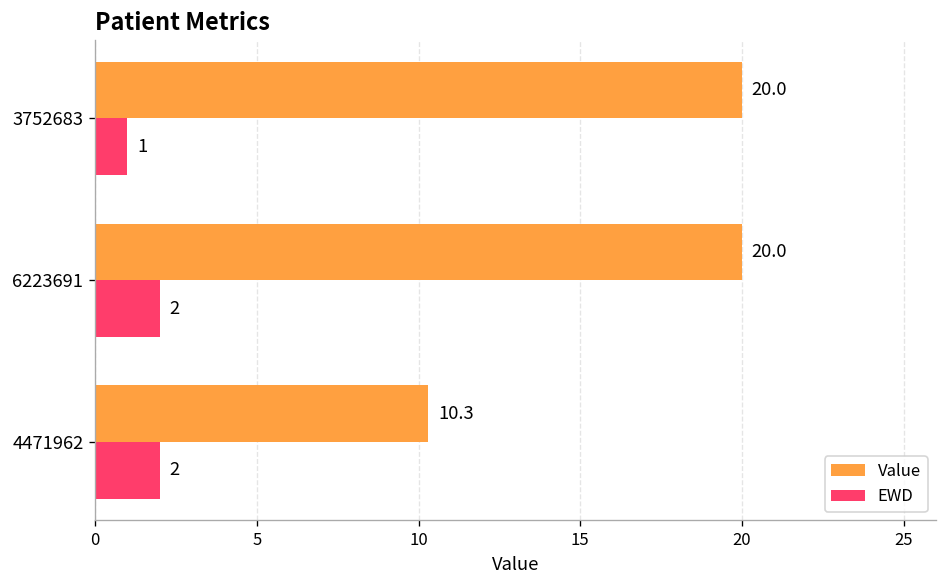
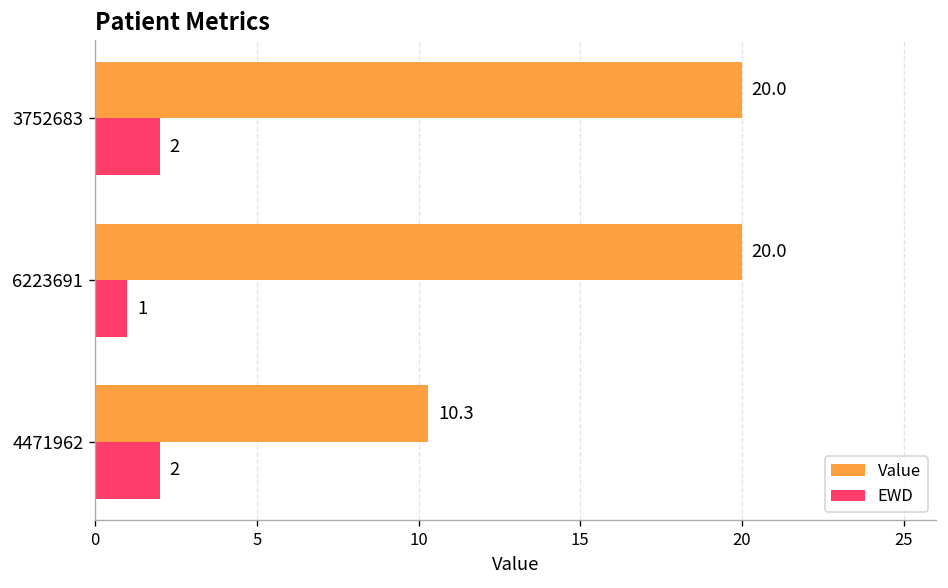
  {
    "Value": {
      "3752683": 20.0,
      "6223691": 20.0,
      "4471962": 10.3
    },
    "EWD": {
-     "3752683": 1,
-     "6223691": 2,
+     "3752683": 2,
+     "6223691": 1,
      "4471962": 2
    }
  }
